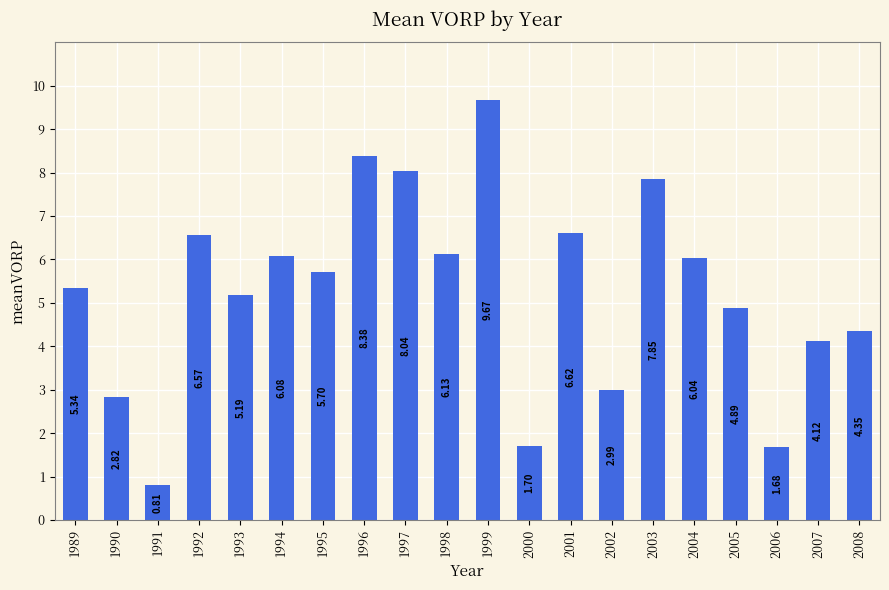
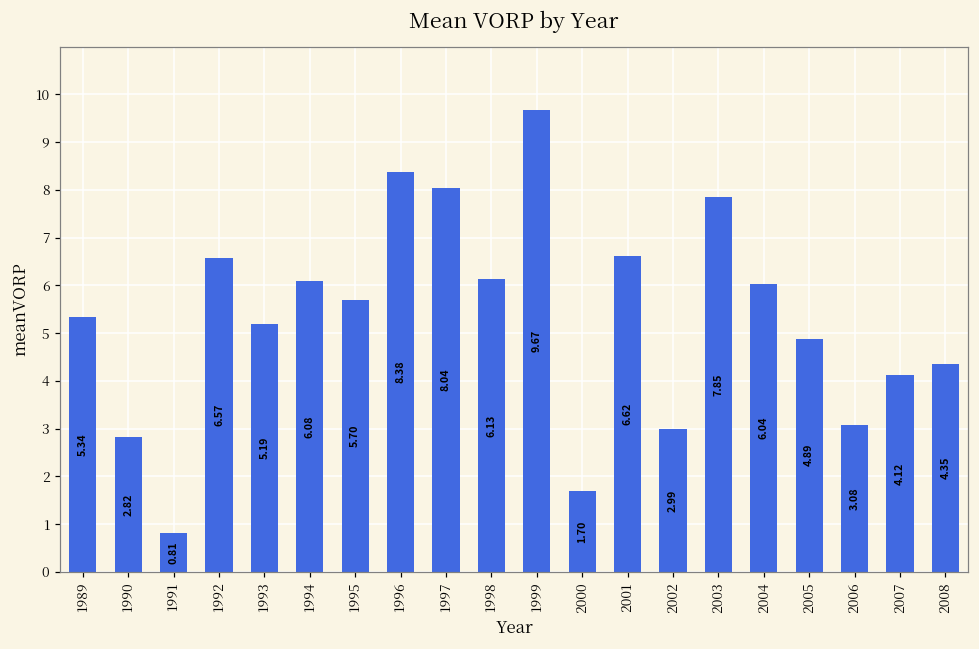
  {
    "1989": 5.34,
    "1990": 2.82,
    "1991": 0.81,
    "1992": 6.57,
    "1993": 5.19,
    "1994": 6.08,
    "1995": 5.70,
    "1996": 8.38,
    "1997": 8.04,
    "1998": 6.13,
    "1999": 9.67,
    "2000": 1.70,
    "2001": 6.62,
    "2002": 2.99,
    "2003": 7.85,
    "2004": 6.04,
    "2005": 4.89,
-   "2006": 1.68,
+   "2006": 3.08,
    "2007": 4.12,
    "2008": 4.35
  }
